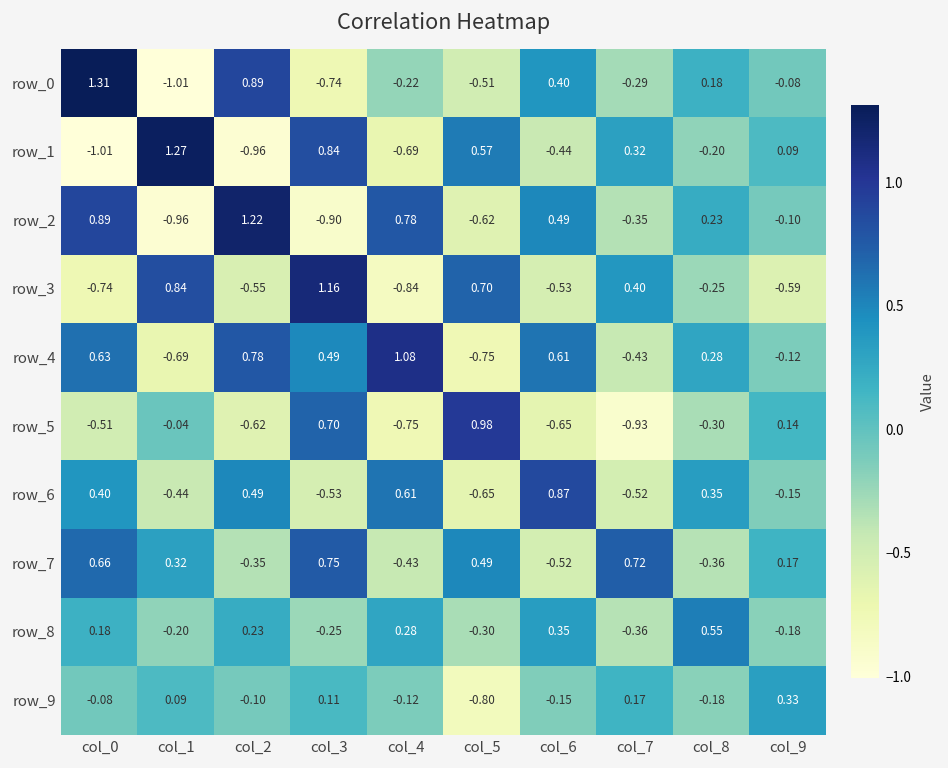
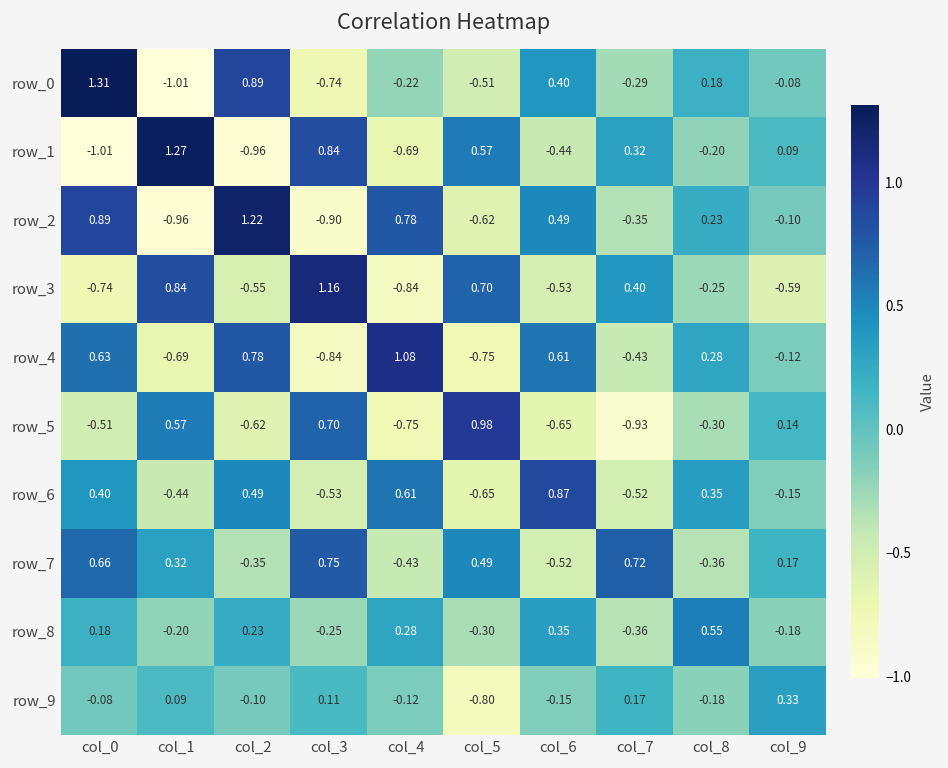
  {
    "row_0": {
      "col_0": 1.31,
      "col_1": -1.01,
      "col_2": 0.89,
      "col_3": -0.74,
      "col_4": -0.22,
      "col_5": -0.51,
      "col_6": 0.40,
      "col_7": -0.29,
      "col_8": 0.18,
      "col_9": -0.08
    },
    "row_1": {
      "col_0": -1.01,
      "col_1": 1.27,
      "col_2": -0.96,
      "col_3": 0.84,
      "col_4": -0.69,
      "col_5": 0.57,
      "col_6": -0.44,
      "col_7": 0.32,
      "col_8": -0.20,
      "col_9": 0.09
    },
    "row_2": {
      "col_0": 0.89,
      "col_1": -0.96,
      "col_2": 1.22,
      "col_3": -0.90,
      "col_4": 0.78,
      "col_5": -0.62,
      "col_6": 0.49,
      "col_7": -0.35,
      "col_8": 0.23,
      "col_9": -0.10
    },
    "row_3": {
      "col_0": -0.74,
      "col_1": 0.84,
      "col_2": -0.55,
      "col_3": 1.16,
      "col_4": -0.84,
      "col_5": 0.70,
      "col_6": -0.53,
      "col_7": 0.40,
      "col_8": -0.25,
      "col_9": -0.59
    },
    "row_4": {
      "col_0": 0.63,
      "col_1": -0.69,
      "col_2": 0.78,
-     "col_3": 0.49,
+     "col_3": -0.84,
      "col_4": 1.08,
      "col_5": -0.75,
      "col_6": 0.61,
      "col_7": -0.43,
      "col_8": 0.28,
      "col_9": -0.12
    },
    "row_5": {
      "col_0": -0.51,
-     "col_1": -0.04,
+     "col_1": 0.57,
      "col_2": -0.62,
      "col_3": 0.70,
      "col_4": -0.75,
      "col_5": 0.98,
      "col_6": -0.65,
      "col_7": -0.93,
      "col_8": -0.30,
      "col_9": 0.14
    },
    "row_6": {
      "col_0": 0.40,
      "col_1": -0.44,
      "col_2": 0.49,
      "col_3": -0.53,
      "col_4": 0.61,
      "col_5": -0.65,
      "col_6": 0.87,
      "col_7": -0.52,
      "col_8": 0.35,
      "col_9": -0.15
    },
    "row_7": {
      "col_0": 0.66,
      "col_1": 0.32,
      "col_2": -0.35,
      "col_3": 0.75,
      "col_4": -0.43,
      "col_5": 0.49,
      "col_6": -0.52,
      "col_7": 0.72,
      "col_8": -0.36,
      "col_9": 0.17
    },
    "row_8": {
      "col_0": 0.18,
      "col_1": -0.20,
      "col_2": 0.23,
      "col_3": -0.25,
      "col_4": 0.28,
      "col_5": -0.30,
      "col_6": 0.35,
      "col_7": -0.36,
      "col_8": 0.55,
      "col_9": -0.18
    },
    "row_9": {
      "col_0": -0.08,
      "col_1": 0.09,
      "col_2": -0.10,
      "col_3": 0.11,
      "col_4": -0.12,
      "col_5": -0.80,
      "col_6": -0.15,
      "col_7": 0.17,
      "col_8": -0.18,
      "col_9": 0.33
    }
  }
